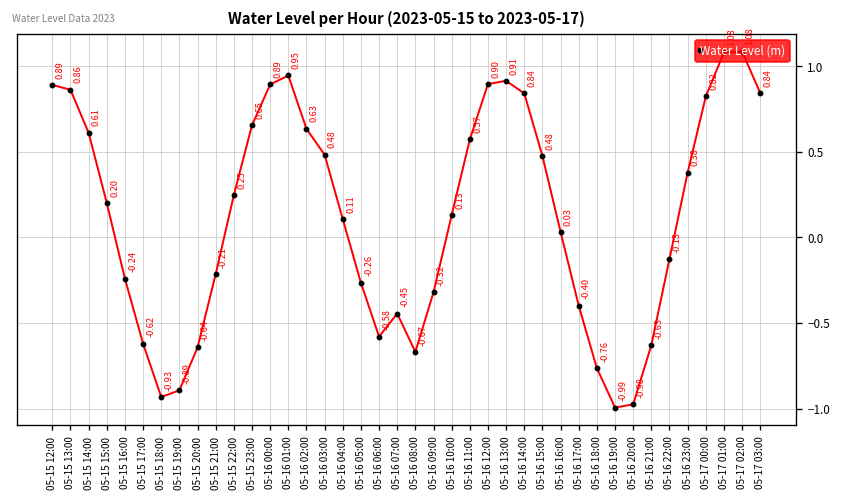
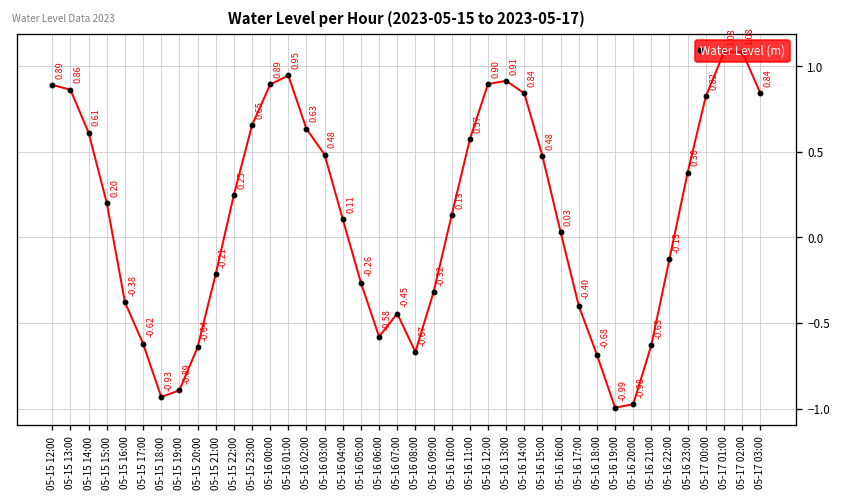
  {
    "05-15 12:00": 0.89,
    "05-15 13:00": 0.86,
    "05-15 14:00": 0.61,
    "05-15 15:00": 0.20,
-   "05-15 16:00": -0.24,
+   "05-15 16:00": -0.38,
    "05-15 17:00": -0.62,
    "05-15 18:00": -0.93,
    "05-15 19:00": -0.89,
    "05-15 20:00": -0.64,
    "05-15 21:00": -0.21,
    "05-15 22:00": 0.25,
    "05-15 23:00": 0.65,
    "05-16 00:00": 0.89,
    "05-16 01:00": 0.95,
    "05-16 02:00": 0.63,
    "05-16 03:00": 0.48,
    "05-16 04:00": 0.11,
    "05-16 05:00": -0.26,
    "05-16 06:00": -0.58,
    "05-16 07:00": -0.45,
    "05-16 08:00": -0.67,
    "05-16 09:00": -0.32,
    "05-16 10:00": 0.13,
    "05-16 11:00": 0.57,
    "05-16 12:00": 0.90,
    "05-16 13:00": 0.91,
    "05-16 14:00": 0.84,
    "05-16 15:00": 0.48,
    "05-16 16:00": 0.03,
    "05-16 17:00": -0.40,
-   "05-16 18:00": -0.76,
+   "05-16 18:00": -0.68,
    "05-16 19:00": -0.99,
    "05-16 20:00": -0.98,
    "05-16 21:00": -0.63,
    "05-16 22:00": -0.13,
    "05-16 23:00": 0.38,
    "05-17 00:00": 0.82,
    "05-17 03:00": 0.84
  }
